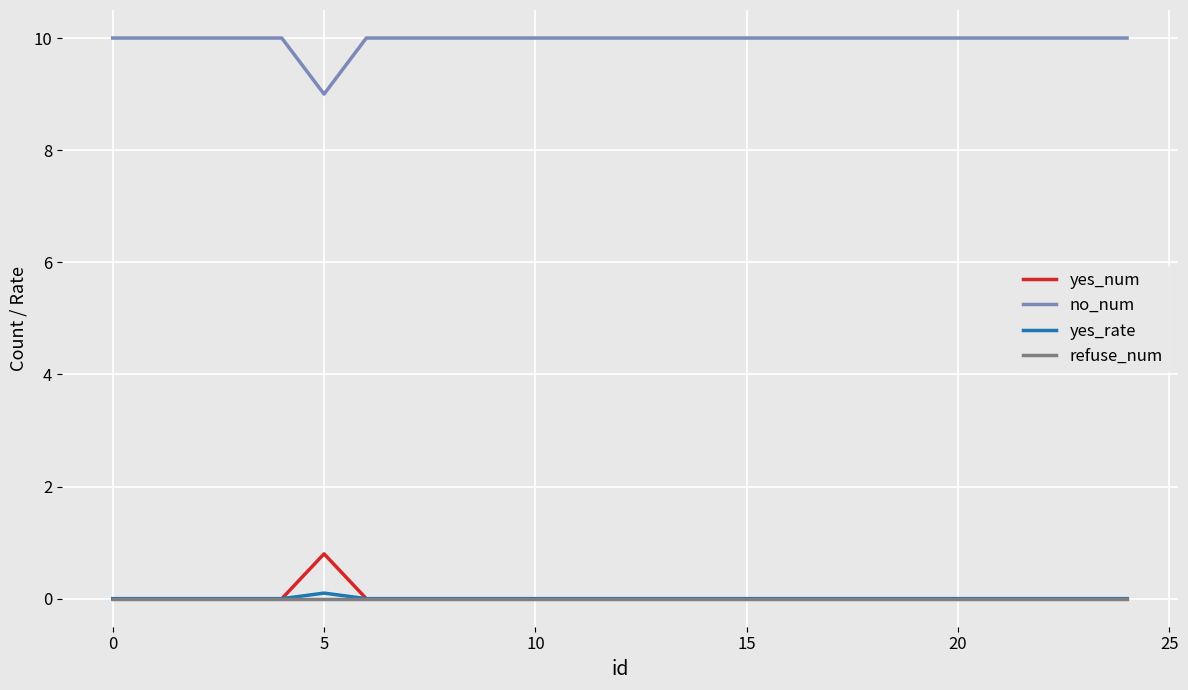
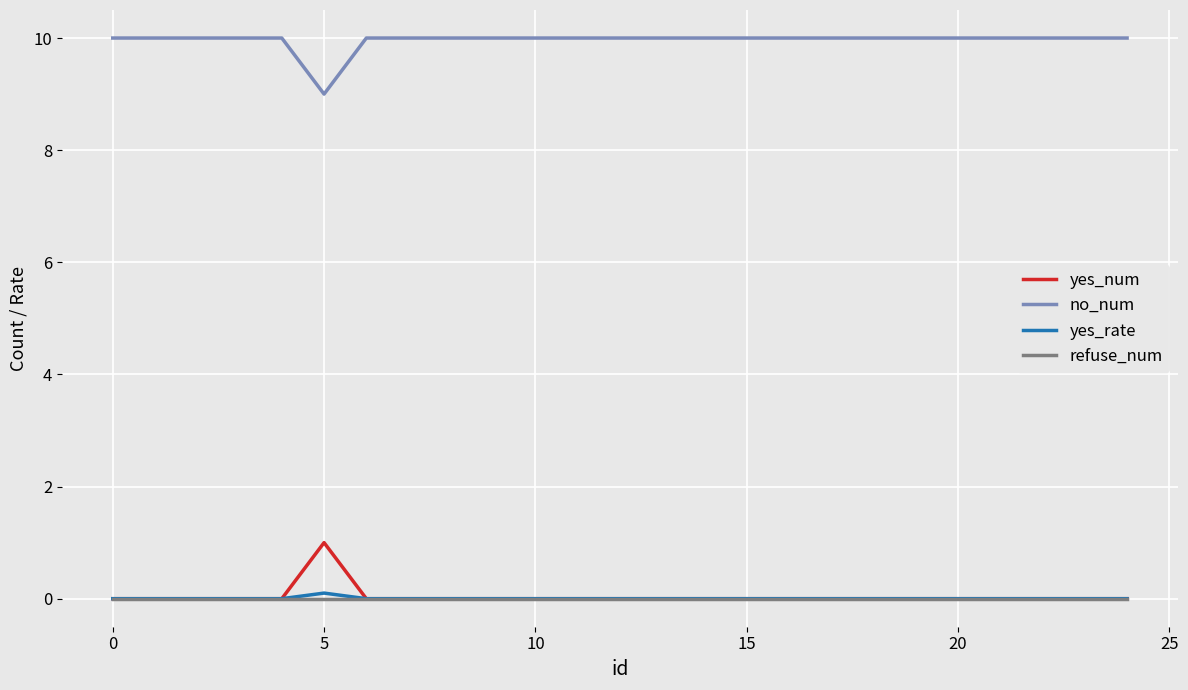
  {
    "yes_num": {
-     "5": 0.8
+     "5": 1.0
    },
    "yes_rate": {
      "5": 0.1
    }
  }
